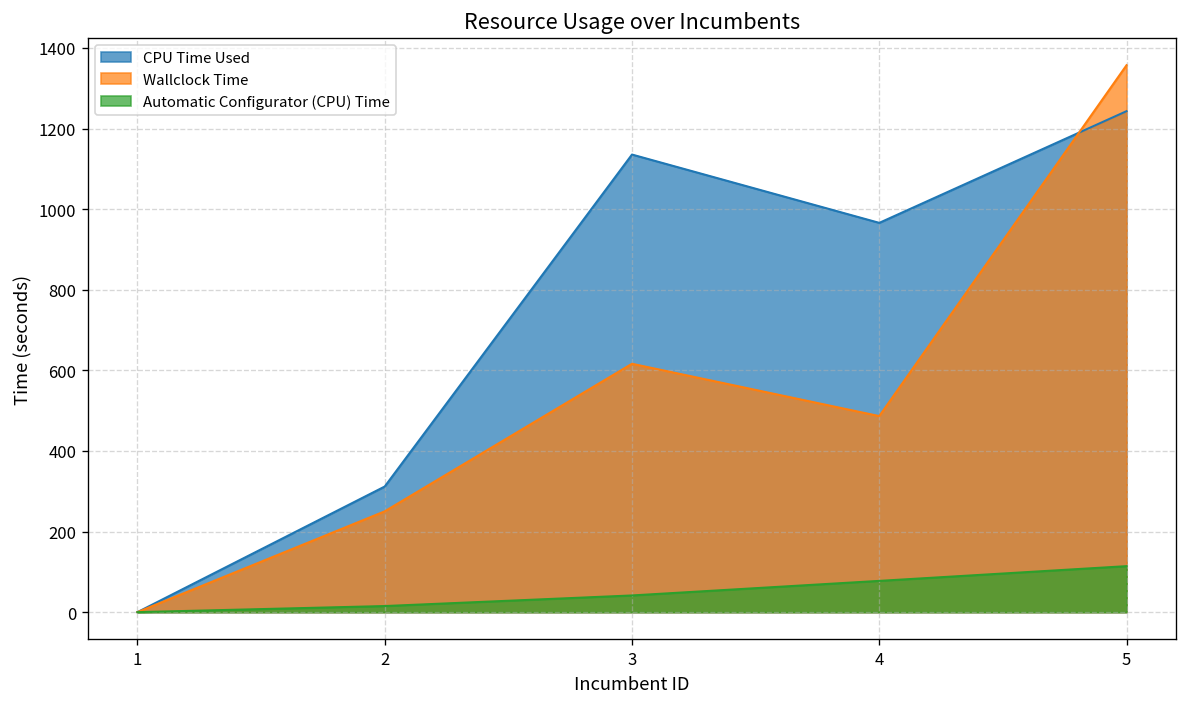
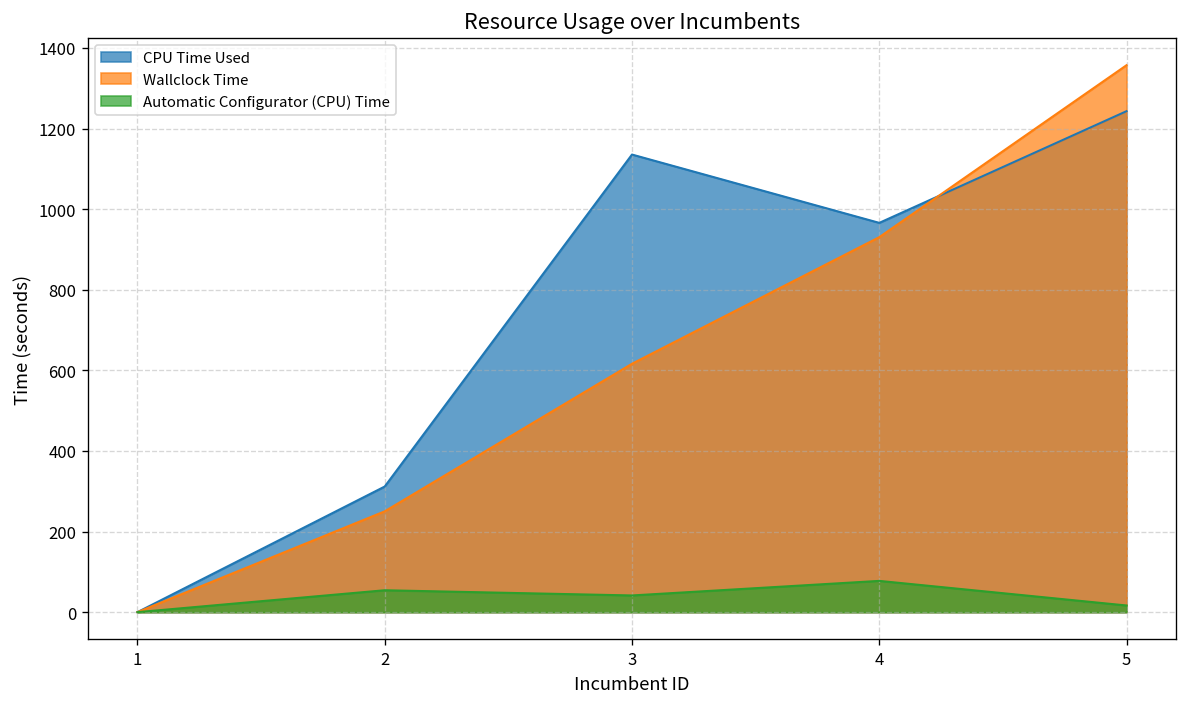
  {
    "CPU Time Used": {
      "2": 310,
      "3": 1140,
      "4": 970,
      "5": 1240
    },
    "Wallclock Time": {
      "2": 250,
      "3": 620,
-     "4": 490,
+     "4": 930,
      "5": 1360
    },
    "Automatic Configurator (CPU) Time": {
-     "2": 20,
+     "2": 50,
      "3": 40,
      "4": 80,
-     "5": 110
+     "5": 20
    }
  }
